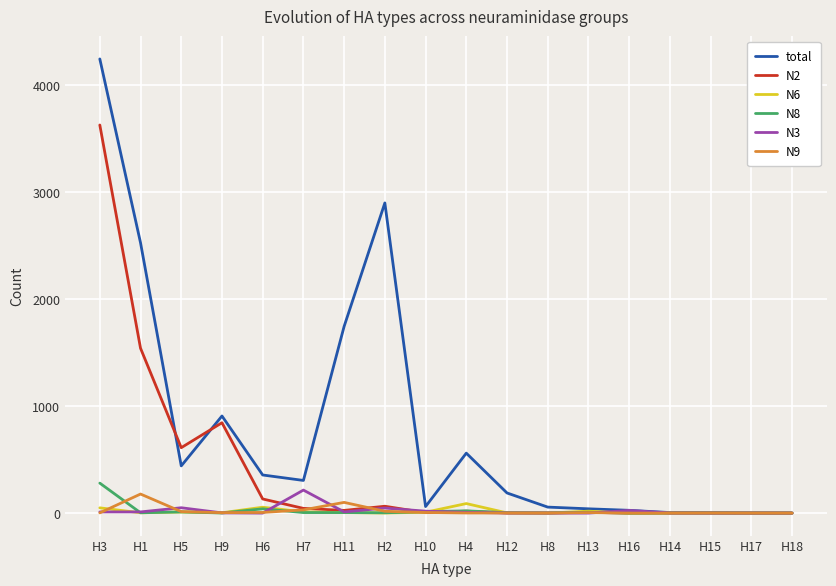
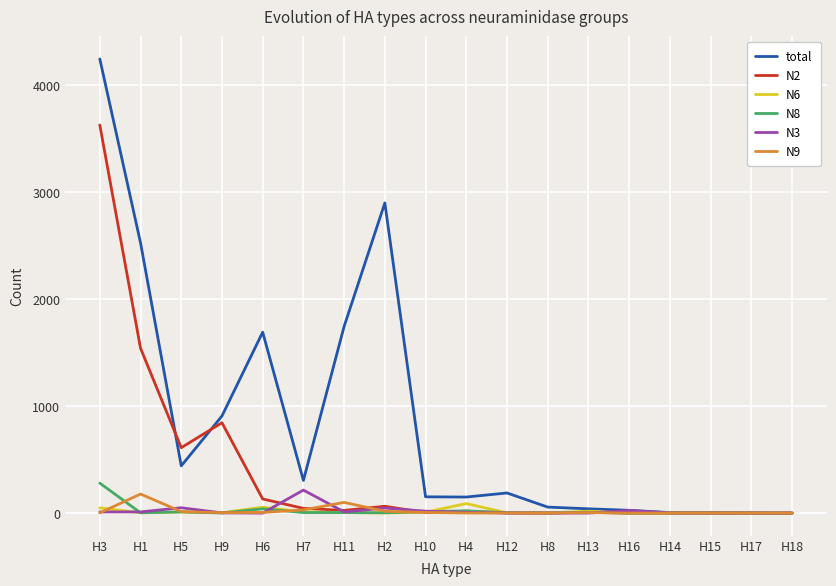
  {
    "total": {
      "H3": 4240,
      "H1": 2530,
      "H5": 440,
      "H9": 910,
-     "H6": 360,
+     "H6": 1690,
      "H7": 310,
      "H11": 1740,
      "H2": 2900,
-     "H10": 60,
-     "H4": 560,
+     "H10": 150,
+     "H4": 150,
      "H12": 190,
      "H8": 60
    },
    "N2": {
      "H3": 3630,
      "H1": 1540,
      "H5": 610,
      "H9": 840,
      "H6": 130
    },
    "N6": {
      "H3": 50,
      "H4": 90
    },
    "N8": {
      "H3": 280
    },
    "N3": {
      "H5": 50,
      "H7": 220
    },
    "N9": {
      "H1": 180,
      "H11": 100
    }
  }
